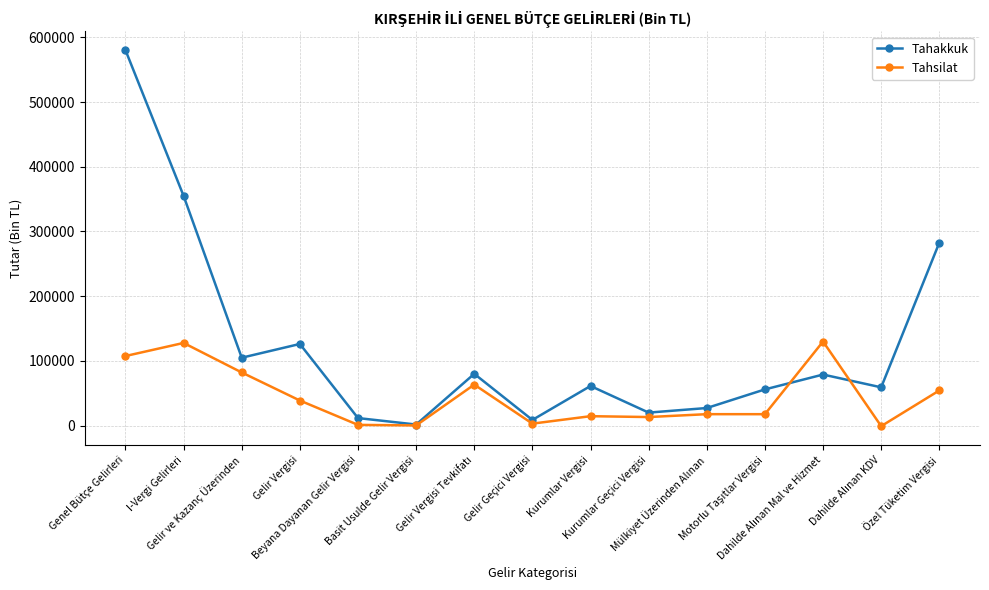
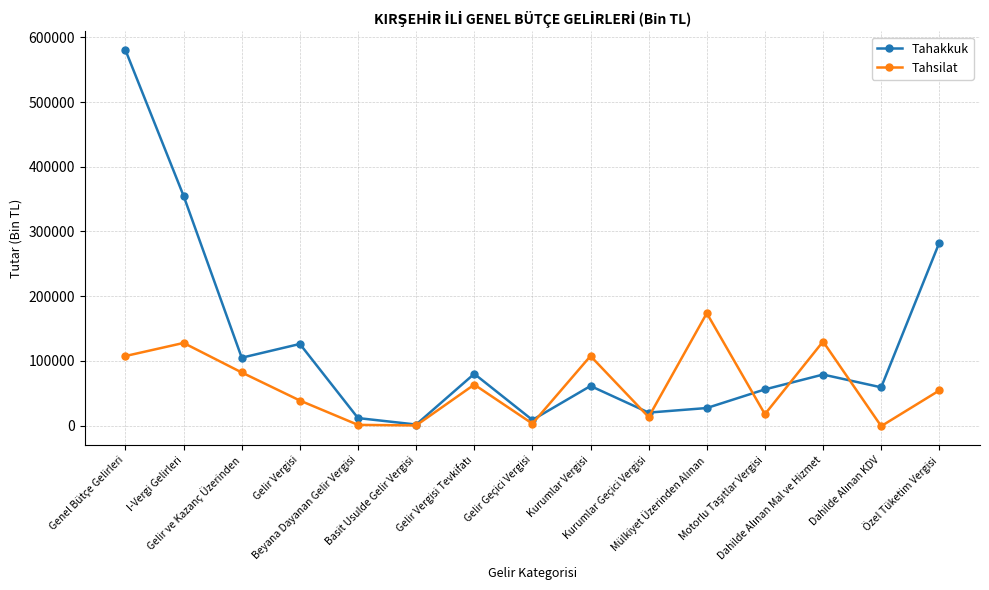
  {
    "Tahakkuk": {
      "Genel Bütçe Gelirleri": 580000,
      "I-Vergi Gelirleri": 350000,
      "Gelir ve Kazanç Üzerinden": 100000,
      "Gelir Vergisi": 130000,
      "Beyana Dayanan Gelir Vergisi": 10000,
      "Gelir Vergisi Tevkifatı": 80000,
      "Gelir Geçici Vergisi": 10000,
      "Kurumlar Vergisi": 60000,
      "Kurumlar Geçici Vergisi": 20000,
      "Mülkiyet Üzerinden Alınan": 30000,
      "Motorlu Taşıtlar Vergisi": 60000,
      "Dahilde Alınan Mal ve Hizmet": 80000,
      "Dahilde Alınan KDV": 60000,
      "Özel Tüketim Vergisi": 280000
    },
    "Tahsilat": {
      "Genel Bütçe Gelirleri": 110000,
      "I-Vergi Gelirleri": 130000,
      "Gelir ve Kazanç Üzerinden": 80000,
      "Gelir Vergisi": 40000,
      "Beyana Dayanan Gelir Vergisi": 0,
      "Gelir Vergisi Tevkifatı": 60000,
      "Gelir Geçici Vergisi": 0,
-     "Kurumlar Vergisi": 10000,
+     "Kurumlar Vergisi": 110000,
      "Kurumlar Geçici Vergisi": 10000,
-     "Mülkiyet Üzerinden Alınan": 20000,
+     "Mülkiyet Üzerinden Alınan": 170000,
      "Motorlu Taşıtlar Vergisi": 20000,
      "Dahilde Alınan Mal ve Hizmet": 130000,
      "Dahilde Alınan KDV": 0,
      "Özel Tüketim Vergisi": 50000
    }
  }
